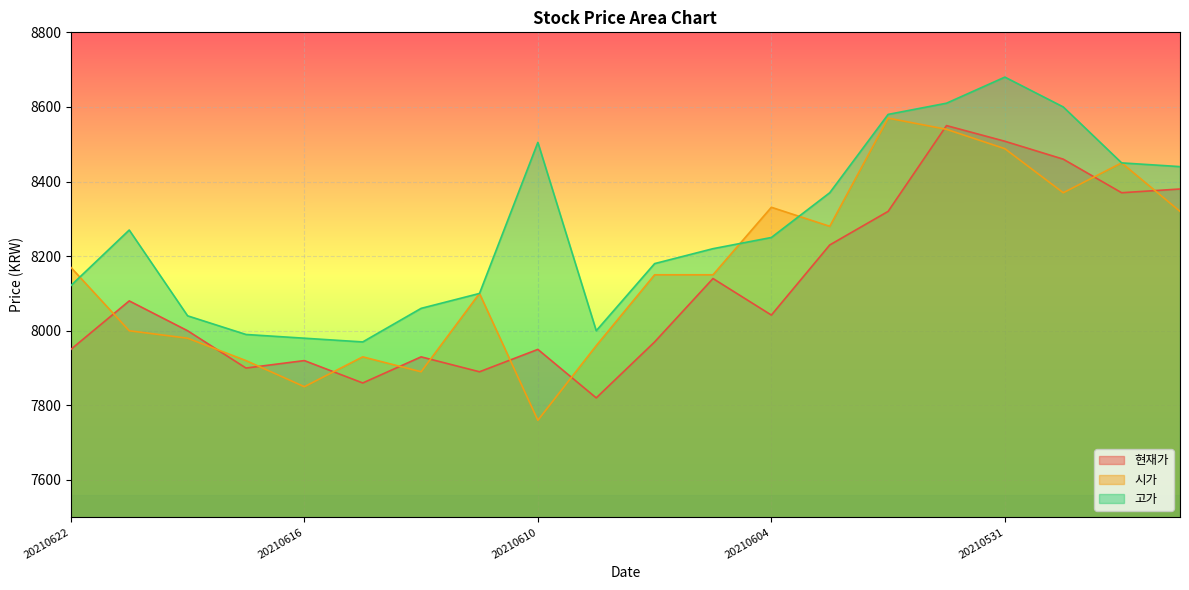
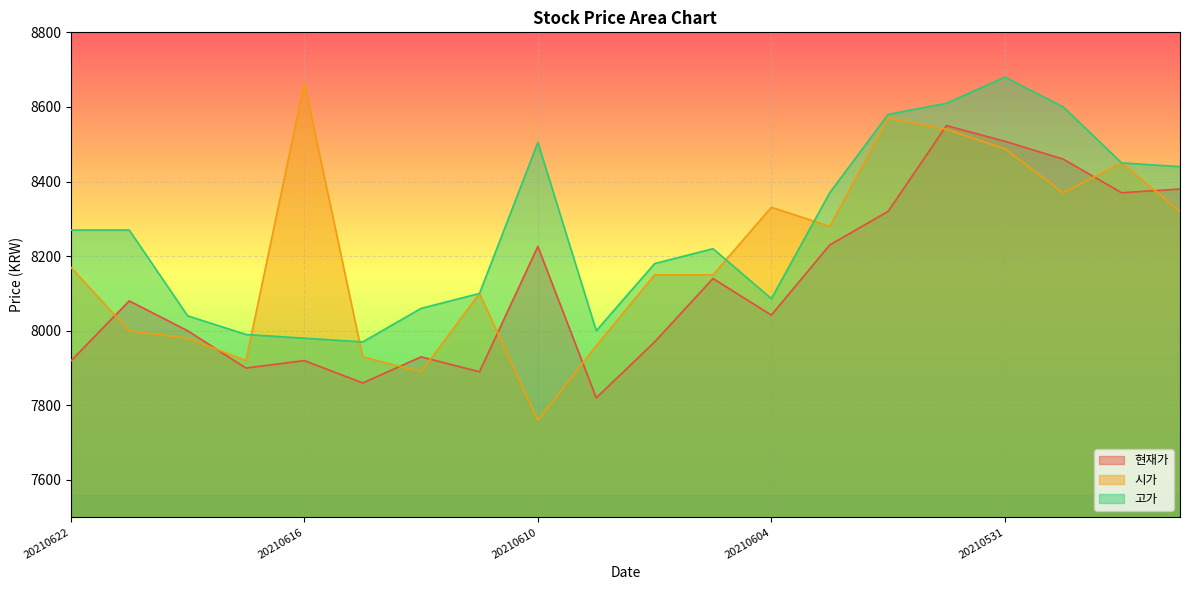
  {
    "현재가": {
-     "20210622": 7950,
+     "20210622": 7920,
      "20210616": 7920,
-     "20210610": 7950,
+     "20210610": 8230,
      "20210604": 8040,
      "20210531": 8510
    },
    "시가": {
      "20210622": 8170,
-     "20210616": 7850,
+     "20210616": 8660,
      "20210610": 7760,
      "20210604": 8330,
      "20210531": 8490
    },
    "고가": {
-     "20210622": 8120,
+     "20210622": 8270,
      "20210616": 7980,
      "20210610": 8510,
-     "20210604": 8250,
+     "20210604": 8090,
      "20210531": 8680
    }
  }
